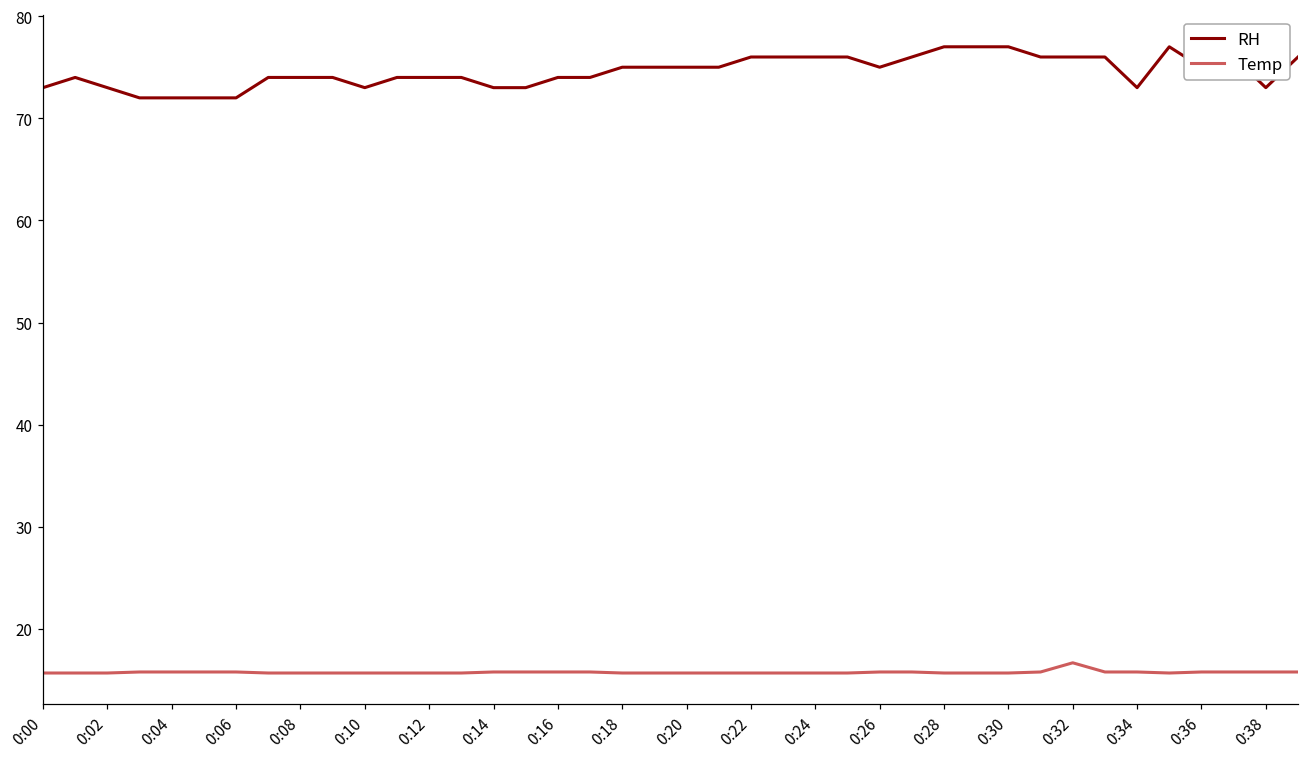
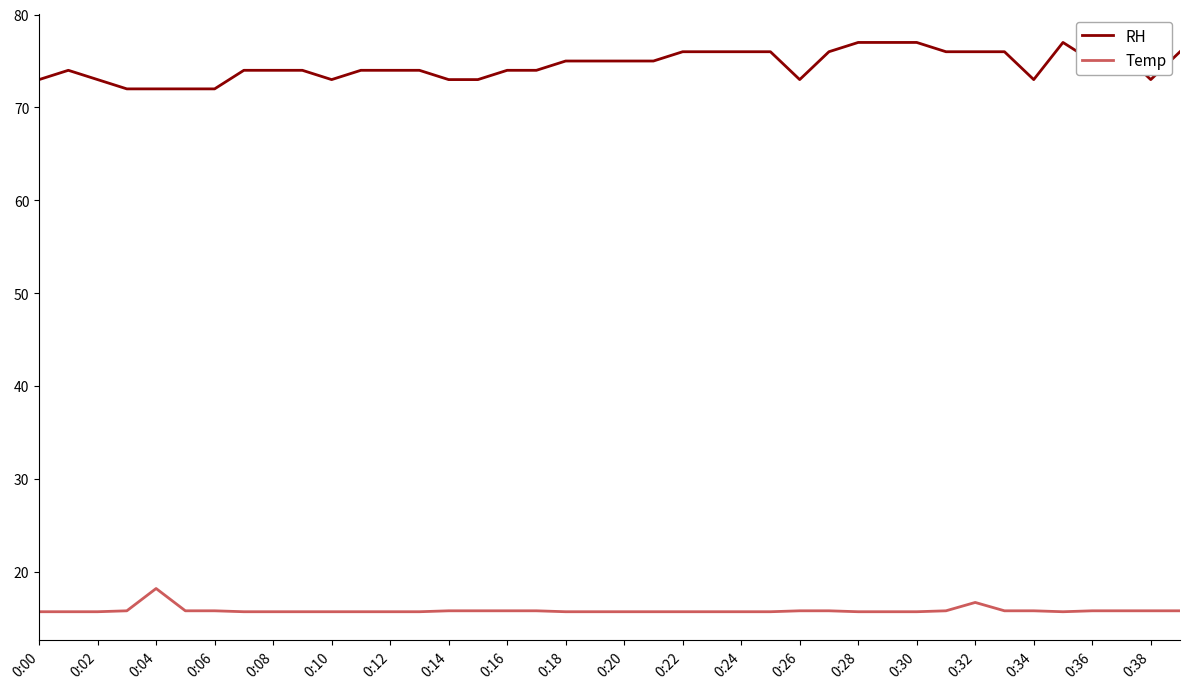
  {
    "RH": {
      "0:00": 73,
      "0:02": 73,
      "0:04": 72,
      "0:06": 72,
      "0:08": 74,
      "0:10": 73,
      "0:12": 74,
      "0:14": 73,
      "0:16": 74,
      "0:18": 75,
      "0:20": 75,
      "0:22": 76,
      "0:24": 76,
-     "0:26": 75,
+     "0:26": 73,
      "0:28": 77,
      "0:30": 77,
      "0:32": 76,
      "0:34": 73,
      "0:38": 73
    },
    "Temp": {
      "0:00": 16,
      "0:02": 16,
-     "0:04": 16,
+     "0:04": 18,
      "0:06": 16,
      "0:08": 16,
      "0:10": 16,
      "0:12": 16,
      "0:14": 16,
      "0:16": 16,
      "0:18": 16,
      "0:20": 16,
      "0:22": 16,
      "0:24": 16,
      "0:26": 16,
      "0:28": 16,
      "0:30": 16,
      "0:32": 17,
      "0:34": 16,
      "0:36": 16,
      "0:38": 16
    }
  }
